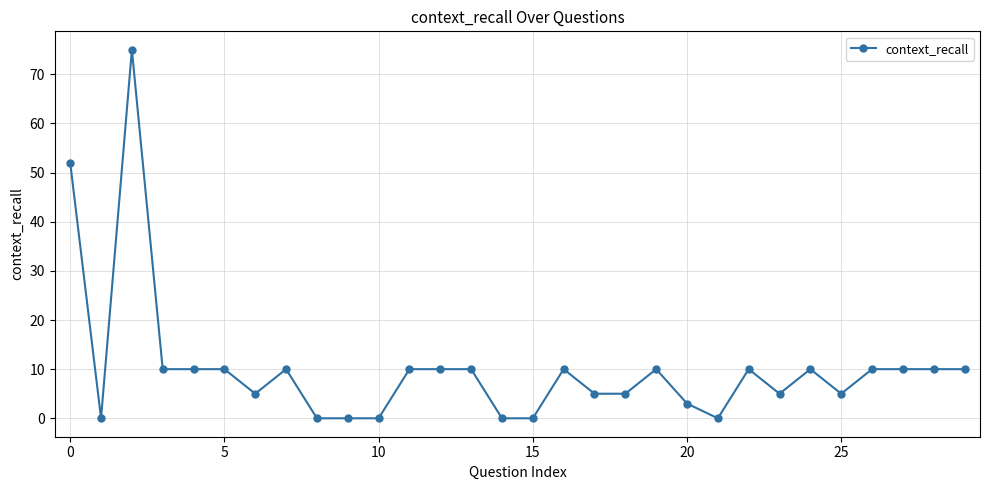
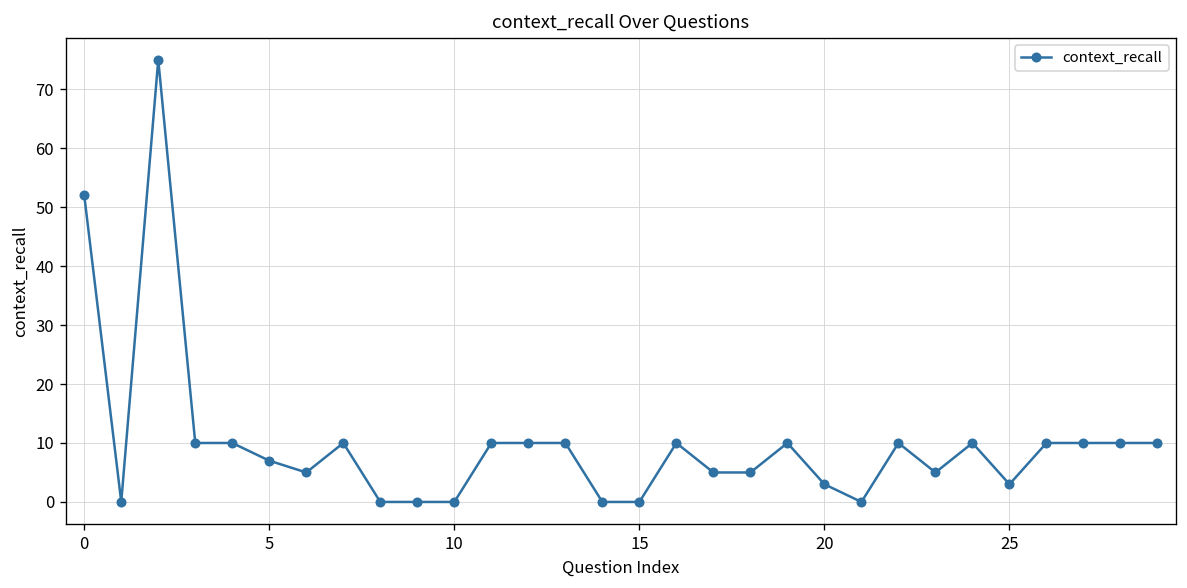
  {
    "0": 52,
-   "5": 10,
+   "5": 7,
    "10": 0,
    "15": 0,
    "20": 3,
-   "25": 5
+   "25": 3
  }
